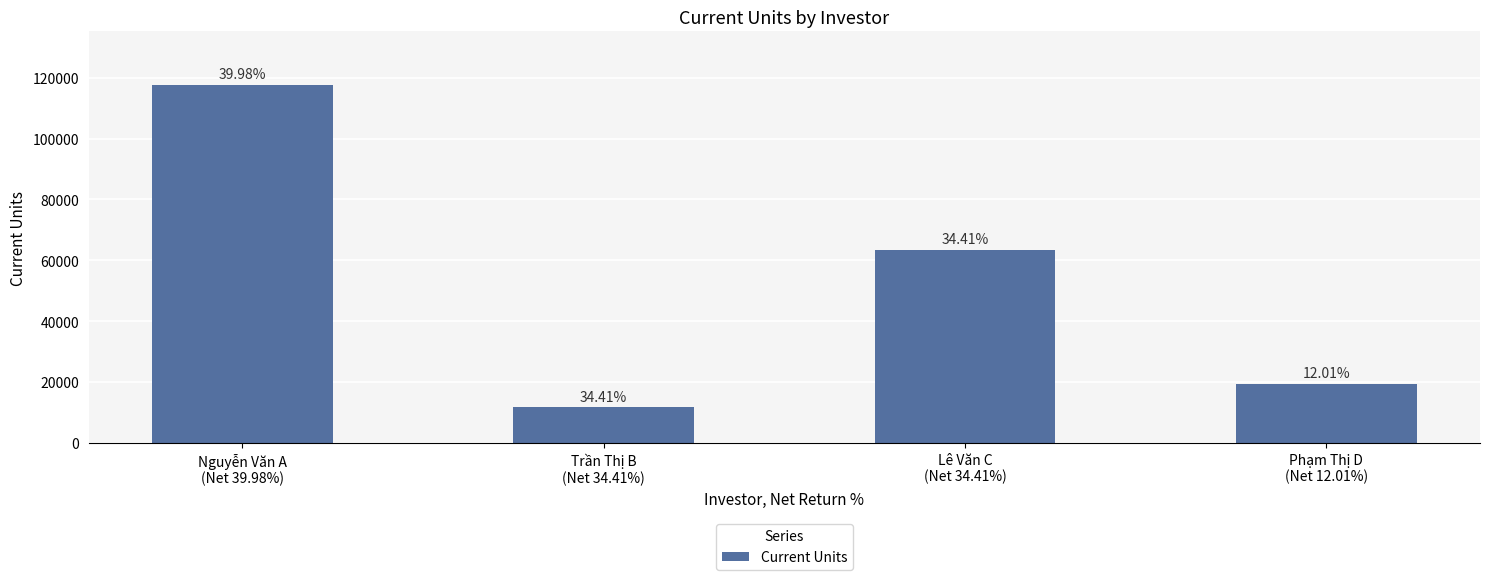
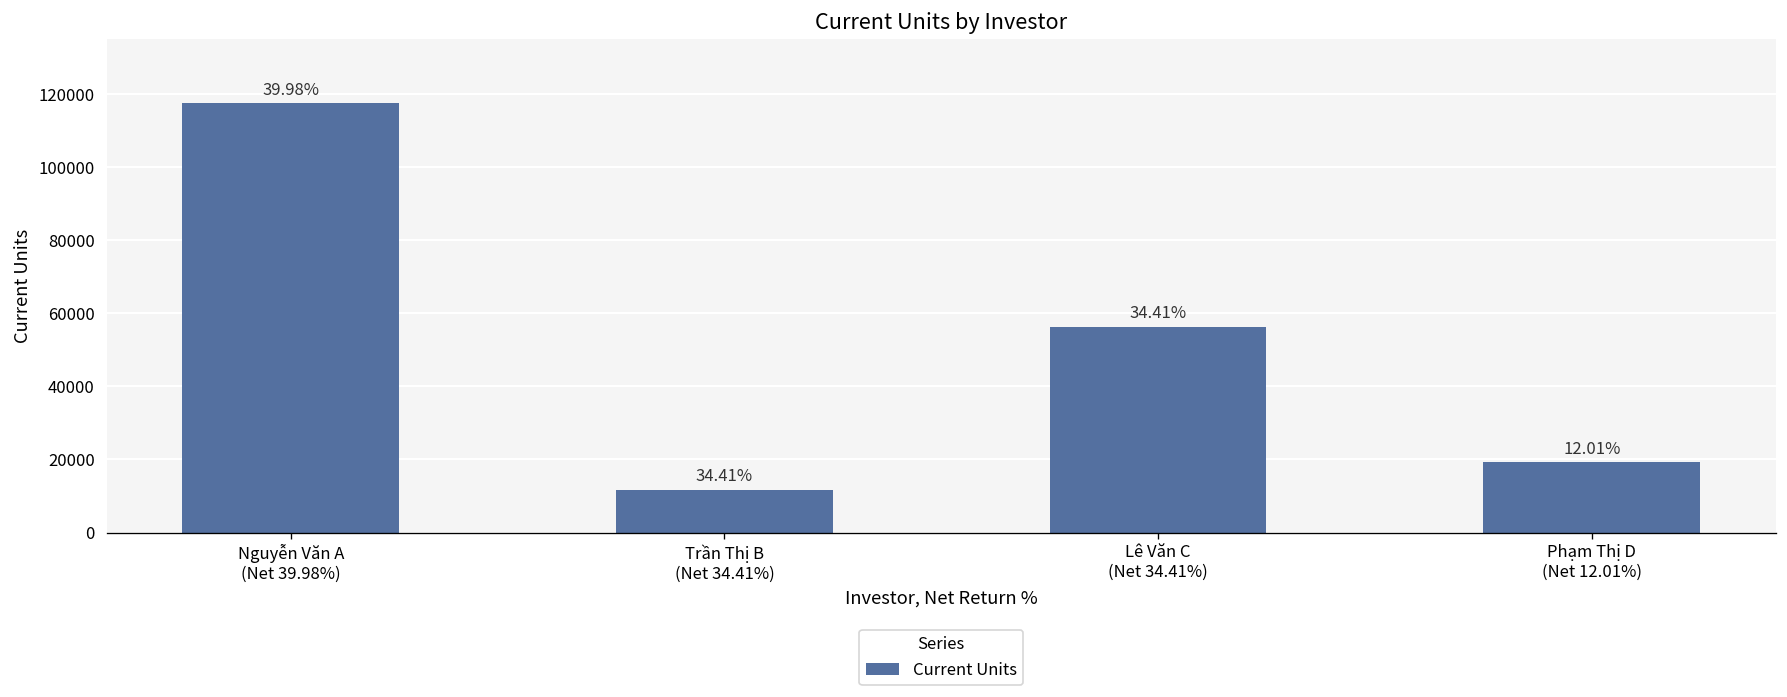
  {
-   "Lê Văn C (Net 34.41%)": 63000
+   "Lê Văn C (Net 34.41%)": 56000
  }
